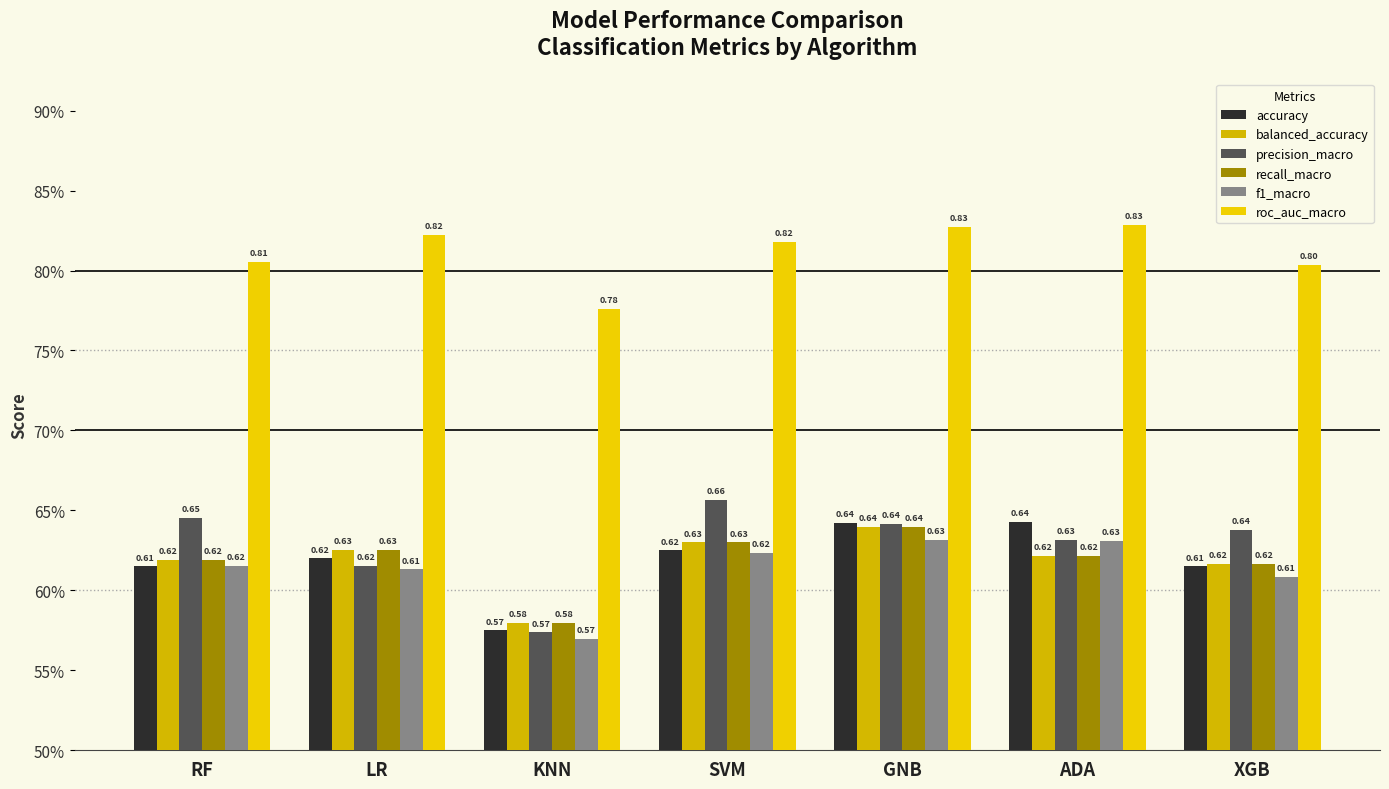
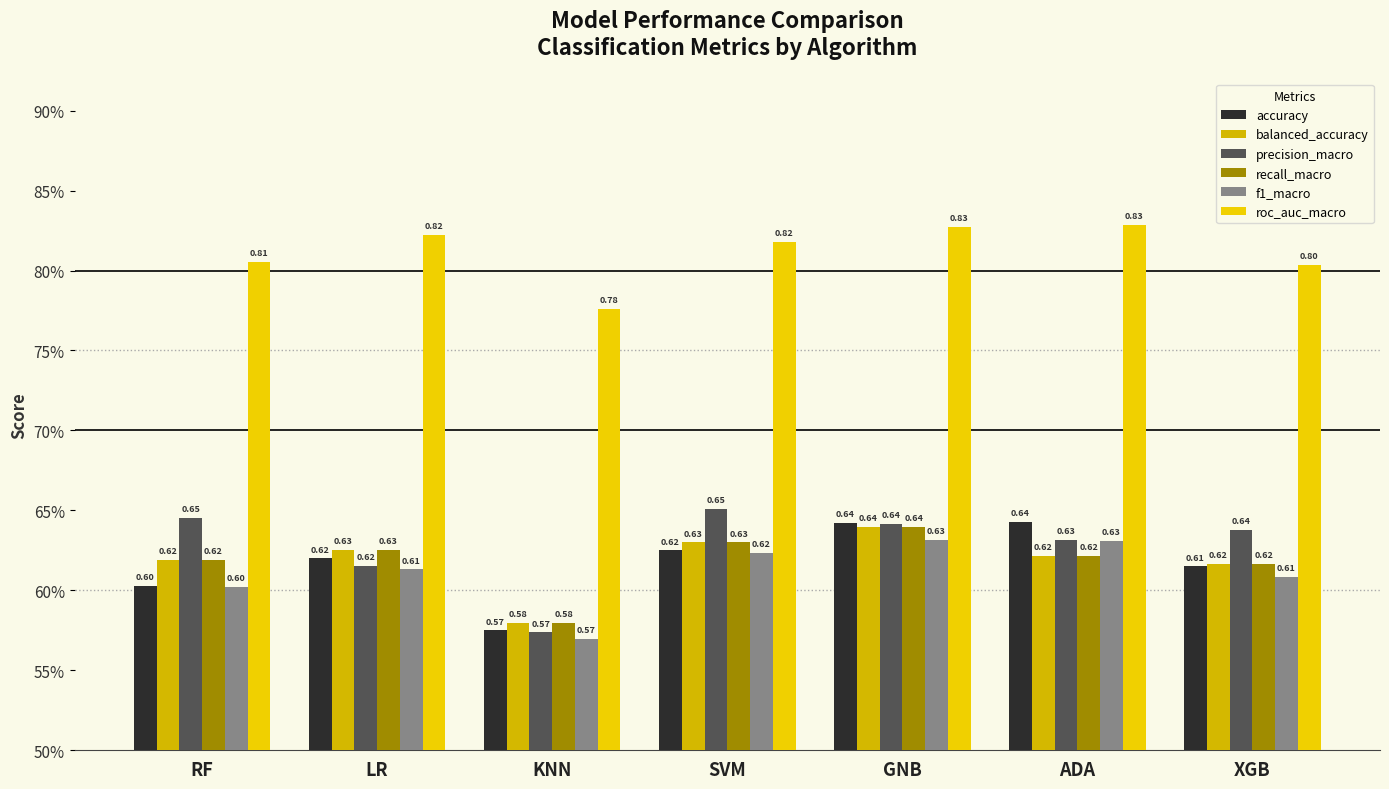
  {
    "accuracy": {
-     "RF": 0.61,
+     "RF": 0.60,
      "LR": 0.62,
      "KNN": 0.57,
      "SVM": 0.62,
      "GNB": 0.64,
      "ADA": 0.64,
      "XGB": 0.61
    },
    "precision_macro": {
      "RF": 0.65,
      "LR": 0.62,
      "KNN": 0.57,
-     "SVM": 0.66,
+     "SVM": 0.65,
      "GNB": 0.64,
      "ADA": 0.63,
      "XGB": 0.64
    },
    "recall_macro": {
      "RF": 0.62,
      "LR": 0.63,
      "KNN": 0.58,
      "SVM": 0.63,
      "GNB": 0.64,
      "ADA": 0.62,
      "XGB": 0.62
    },
    "f1_macro": {
-     "RF": 0.62,
+     "RF": 0.60,
      "LR": 0.61,
      "KNN": 0.57,
      "SVM": 0.62,
      "GNB": 0.63,
      "ADA": 0.63,
      "XGB": 0.61
    }
  }
